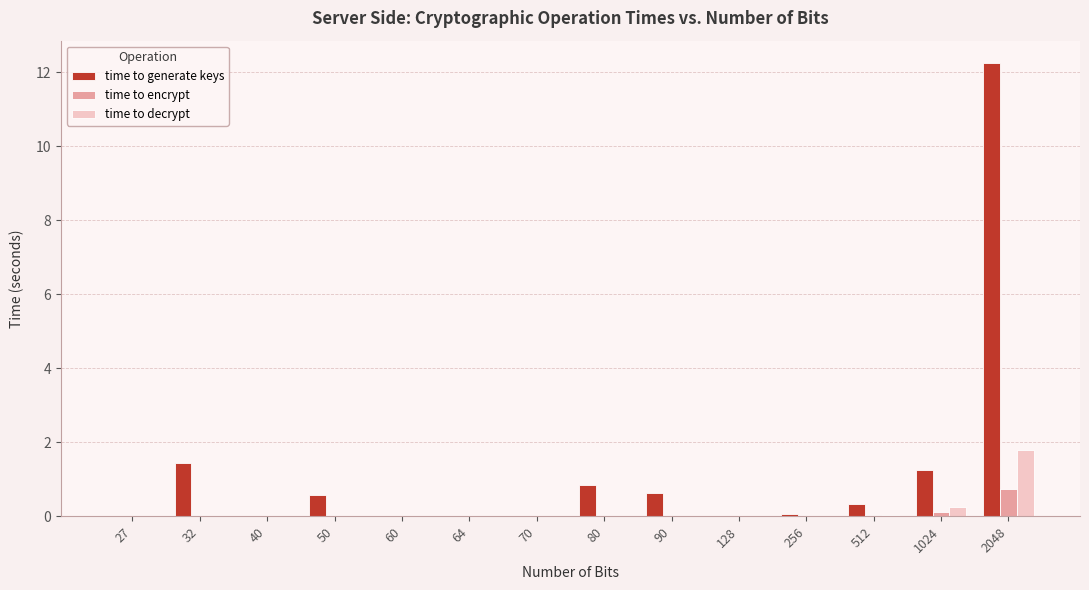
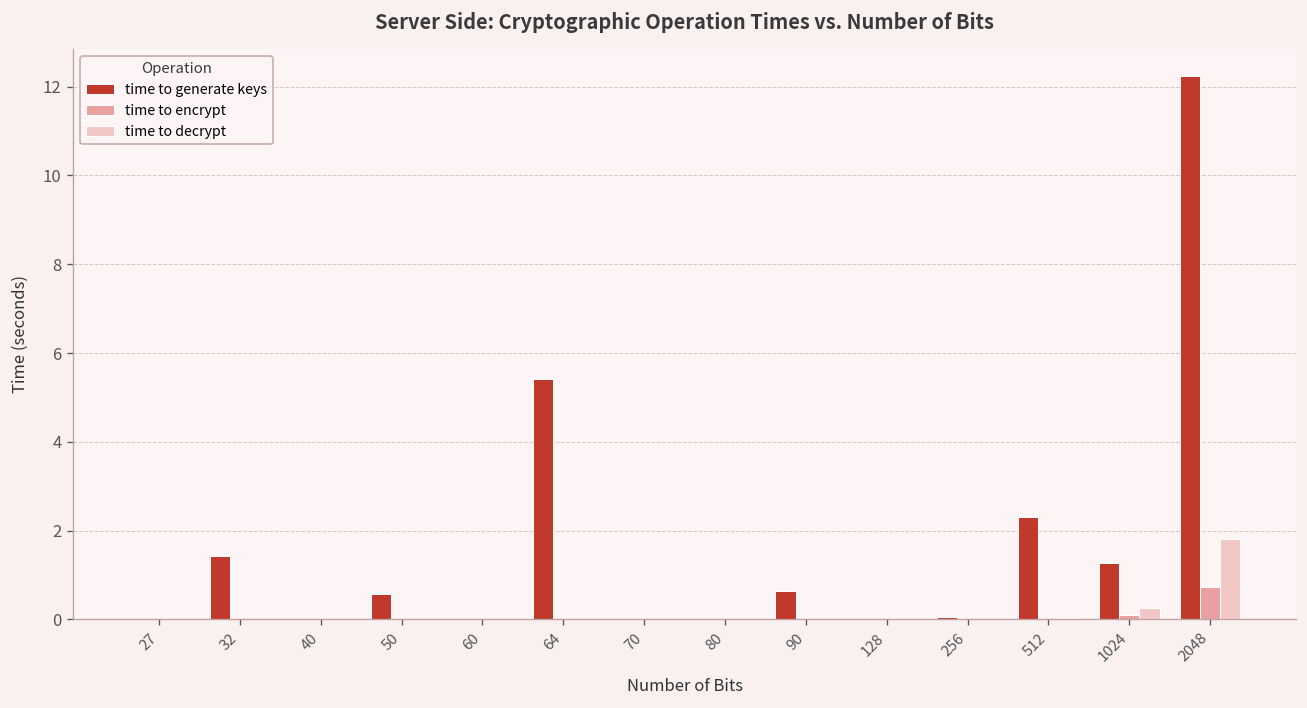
  {
    "time to generate keys": {
      "32": 1.4,
      "50": 0.6,
-     "64": 0.0,
-     "80": 0.9,
+     "64": 5.4,
+     "80": 0.0,
      "90": 0.6,
-     "512": 0.3,
+     "512": 2.3,
      "1024": 1.3,
      "2048": 12.2
    }
  }
